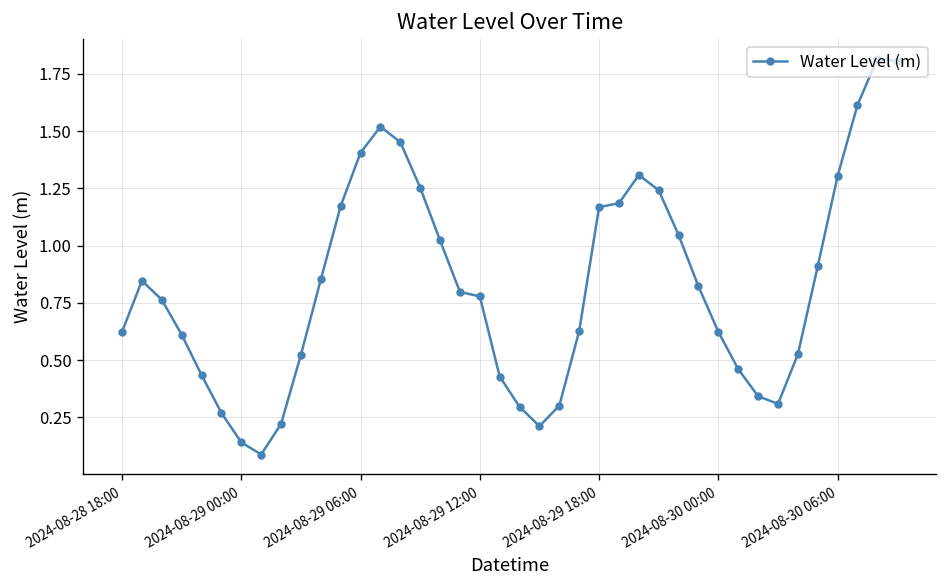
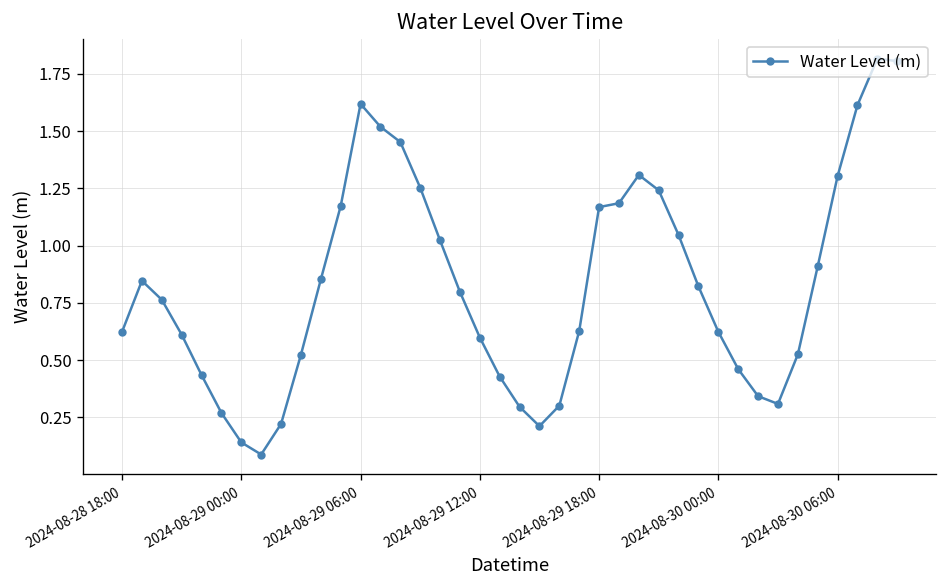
  {
    "2024-08-28 18:00": 0.62,
    "2024-08-29 00:00": 0.14,
-   "2024-08-29 06:00": 1.41,
-   "2024-08-29 12:00": 0.78,
+   "2024-08-29 06:00": 1.62,
+   "2024-08-29 12:00": 0.60,
    "2024-08-29 18:00": 1.17,
    "2024-08-30 00:00": 0.62,
    "2024-08-30 06:00": 1.30
  }
